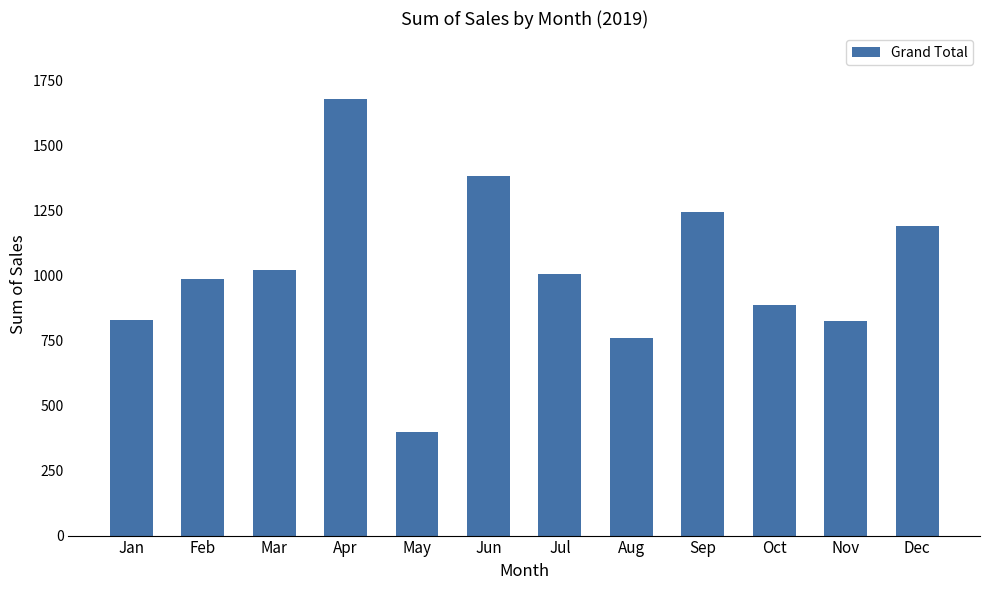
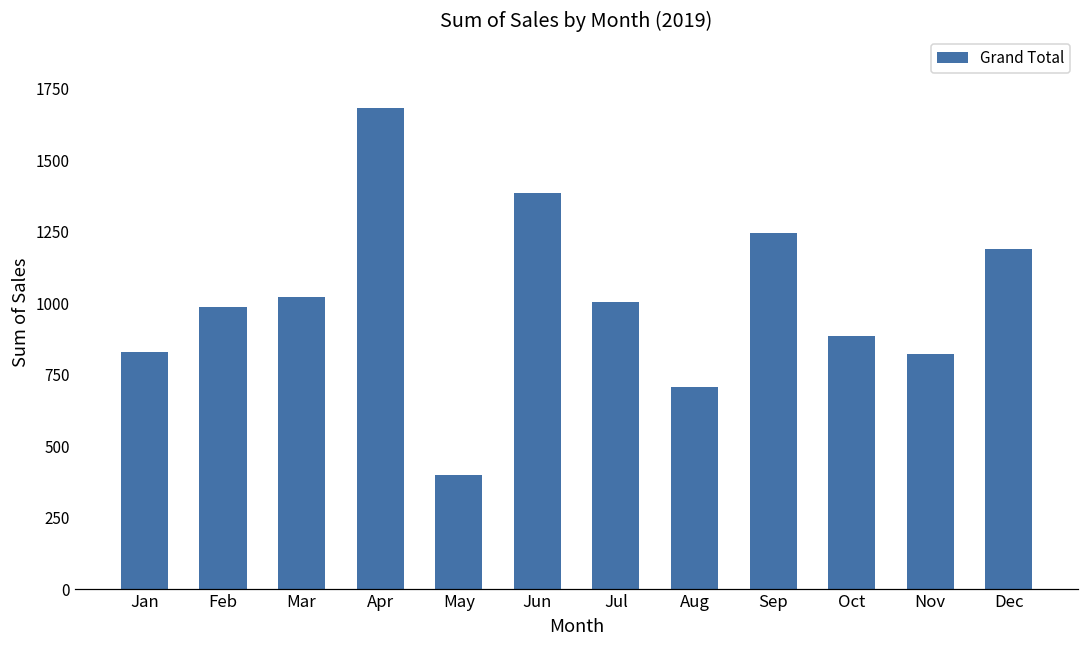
  {
    "Jan": 830,
    "Feb": 990,
    "Mar": 1020,
    "Apr": 1680,
    "May": 400,
    "Jun": 1380,
    "Jul": 1000,
-   "Aug": 760,
+   "Aug": 710,
    "Sep": 1250,
    "Oct": 880,
    "Nov": 820,
    "Dec": 1190
  }
